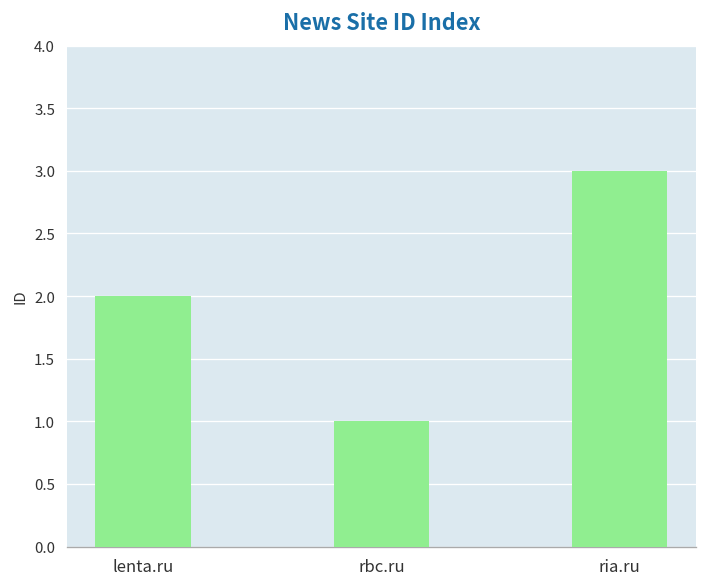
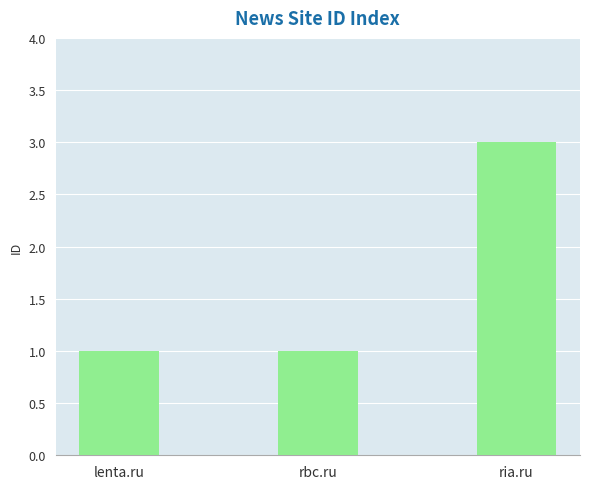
  {
-   "lenta.ru": 2,
+   "lenta.ru": 1,
    "rbc.ru": 1,
    "ria.ru": 3
  }
